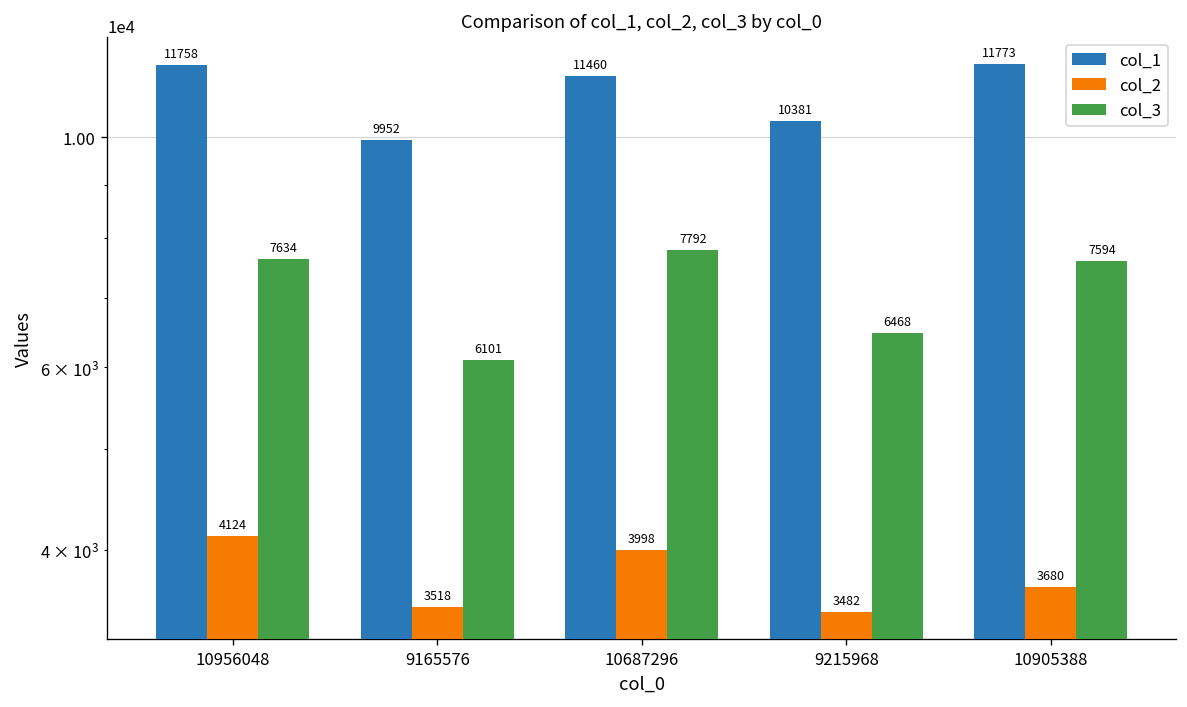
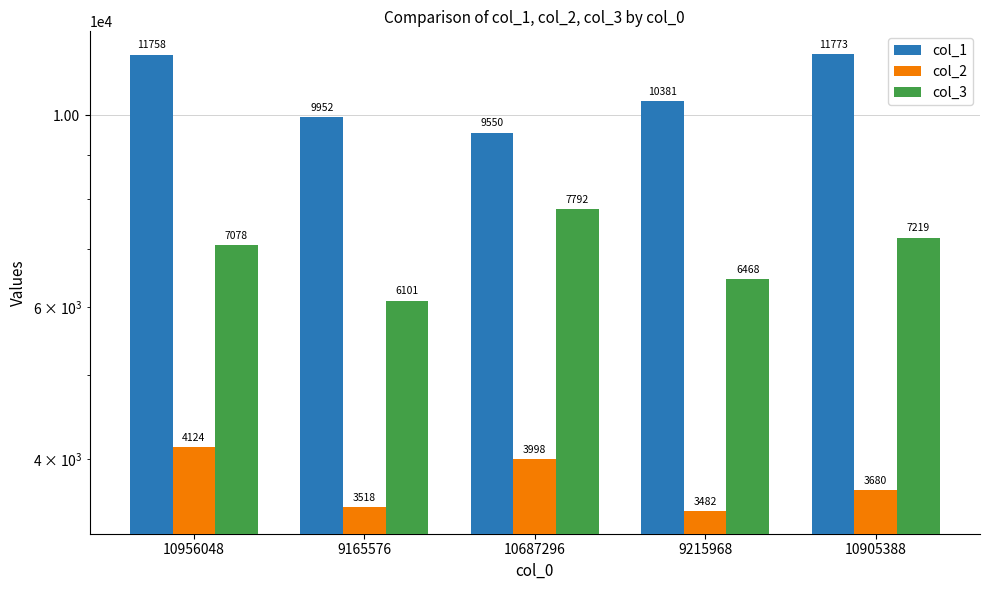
  {
    "col_1": {
      "10956048": 11758,
      "9165576": 9952,
-     "10687296": 11460,
+     "10687296": 9550,
      "9215968": 10381,
      "10905388": 11773
    },
    "col_2": {
      "10956048": 4124,
      "9165576": 3518,
      "10687296": 3998,
      "9215968": 3482,
      "10905388": 3680
    },
    "col_3": {
-     "10956048": 7634,
+     "10956048": 7078,
      "9165576": 6101,
      "10687296": 7792,
      "9215968": 6468,
-     "10905388": 7594
+     "10905388": 7219
    }
  }
